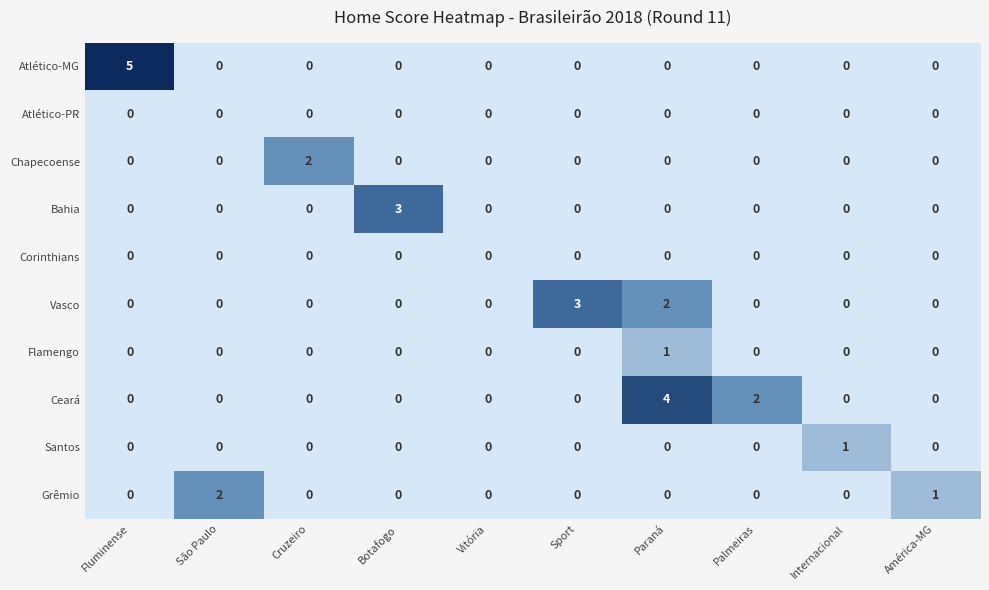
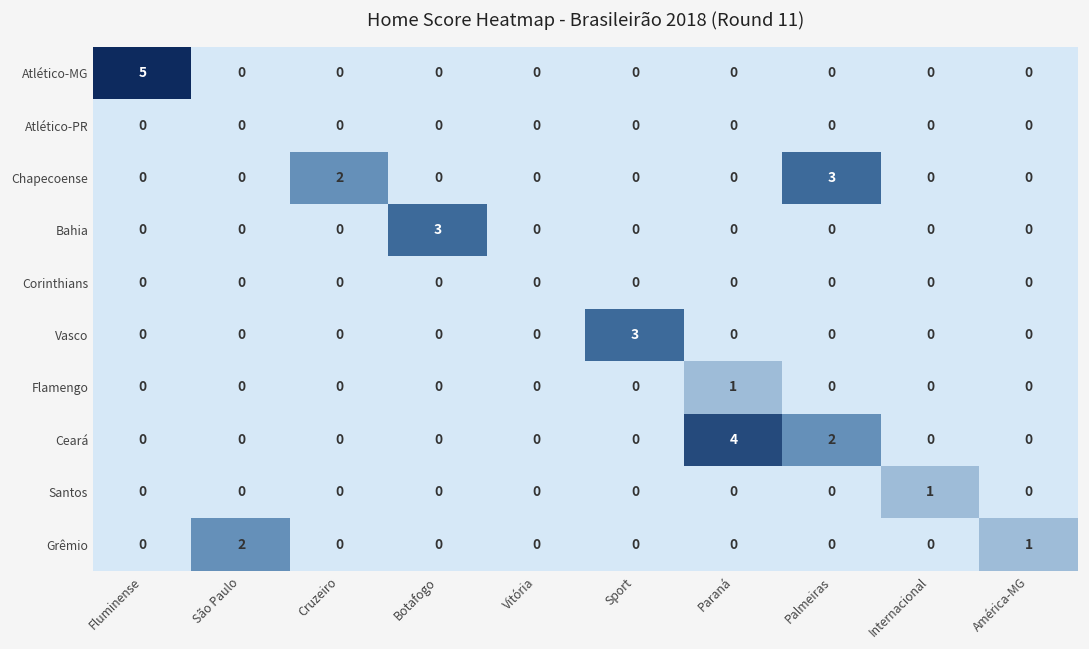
  {
    "Atlético-MG": {
      "Fluminense": 5,
      "São Paulo": 0,
      "Cruzeiro": 0,
      "Botafogo": 0,
      "Vitória": 0,
      "Sport": 0,
      "Paraná": 0,
      "Palmeiras": 0,
      "Internacional": 0,
      "América-MG": 0
    },
    "Atlético-PR": {
      "Fluminense": 0,
      "São Paulo": 0,
      "Cruzeiro": 0,
      "Botafogo": 0,
      "Vitória": 0,
      "Sport": 0,
      "Paraná": 0,
      "Palmeiras": 0,
      "Internacional": 0,
      "América-MG": 0
    },
    "Chapecoense": {
      "Fluminense": 0,
      "São Paulo": 0,
      "Cruzeiro": 2,
      "Botafogo": 0,
      "Vitória": 0,
      "Sport": 0,
      "Paraná": 0,
-     "Palmeiras": 0,
+     "Palmeiras": 3,
      "Internacional": 0,
      "América-MG": 0
    },
    "Bahia": {
      "Fluminense": 0,
      "São Paulo": 0,
      "Cruzeiro": 0,
      "Botafogo": 3,
      "Vitória": 0,
      "Sport": 0,
      "Paraná": 0,
      "Palmeiras": 0,
      "Internacional": 0,
      "América-MG": 0
    },
    "Corinthians": {
      "Fluminense": 0,
      "São Paulo": 0,
      "Cruzeiro": 0,
      "Botafogo": 0,
      "Vitória": 0,
      "Sport": 0,
      "Paraná": 0,
      "Palmeiras": 0,
      "Internacional": 0,
      "América-MG": 0
    },
    "Vasco": {
      "Fluminense": 0,
      "São Paulo": 0,
      "Cruzeiro": 0,
      "Botafogo": 0,
      "Vitória": 0,
      "Sport": 3,
-     "Paraná": 2,
+     "Paraná": 0,
      "Palmeiras": 0,
      "Internacional": 0,
      "América-MG": 0
    },
    "Flamengo": {
      "Fluminense": 0,
      "São Paulo": 0,
      "Cruzeiro": 0,
      "Botafogo": 0,
      "Vitória": 0,
      "Sport": 0,
      "Paraná": 1,
      "Palmeiras": 0,
      "Internacional": 0,
      "América-MG": 0
    },
    "Ceará": {
      "Fluminense": 0,
      "São Paulo": 0,
      "Cruzeiro": 0,
      "Botafogo": 0,
      "Vitória": 0,
      "Sport": 0,
      "Paraná": 4,
      "Palmeiras": 2,
      "Internacional": 0,
      "América-MG": 0
    },
    "Santos": {
      "Fluminense": 0,
      "São Paulo": 0,
      "Cruzeiro": 0,
      "Botafogo": 0,
      "Vitória": 0,
      "Sport": 0,
      "Paraná": 0,
      "Palmeiras": 0,
      "Internacional": 1,
      "América-MG": 0
    },
    "Grêmio": {
      "Fluminense": 0,
      "São Paulo": 2,
      "Cruzeiro": 0,
      "Botafogo": 0,
      "Vitória": 0,
      "Sport": 0,
      "Paraná": 0,
      "Palmeiras": 0,
      "Internacional": 0,
      "América-MG": 1
    }
  }
